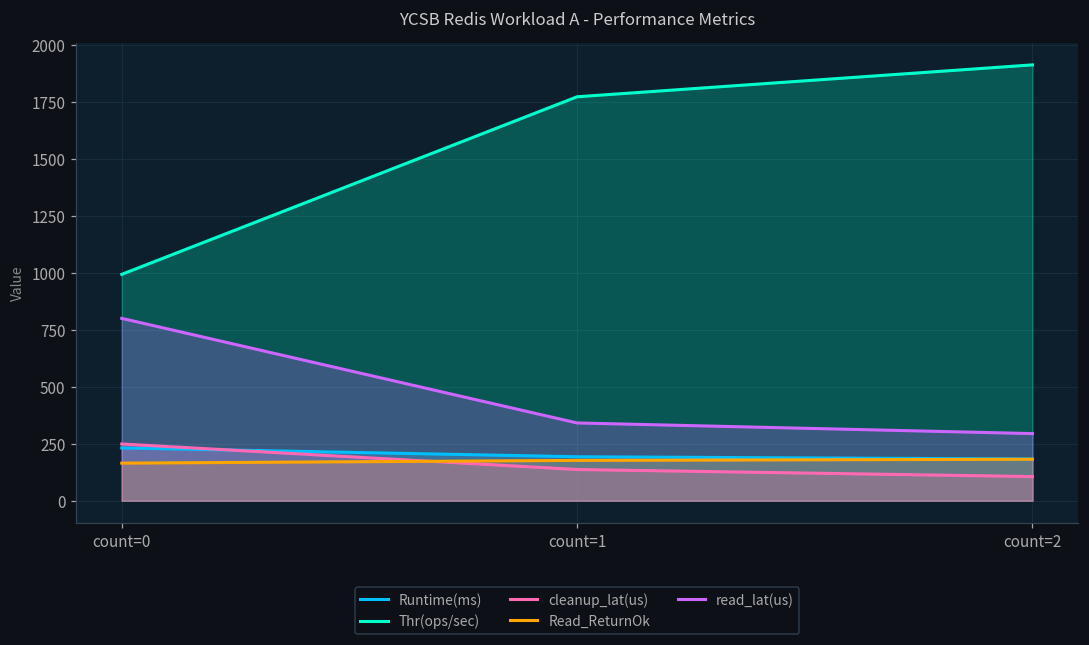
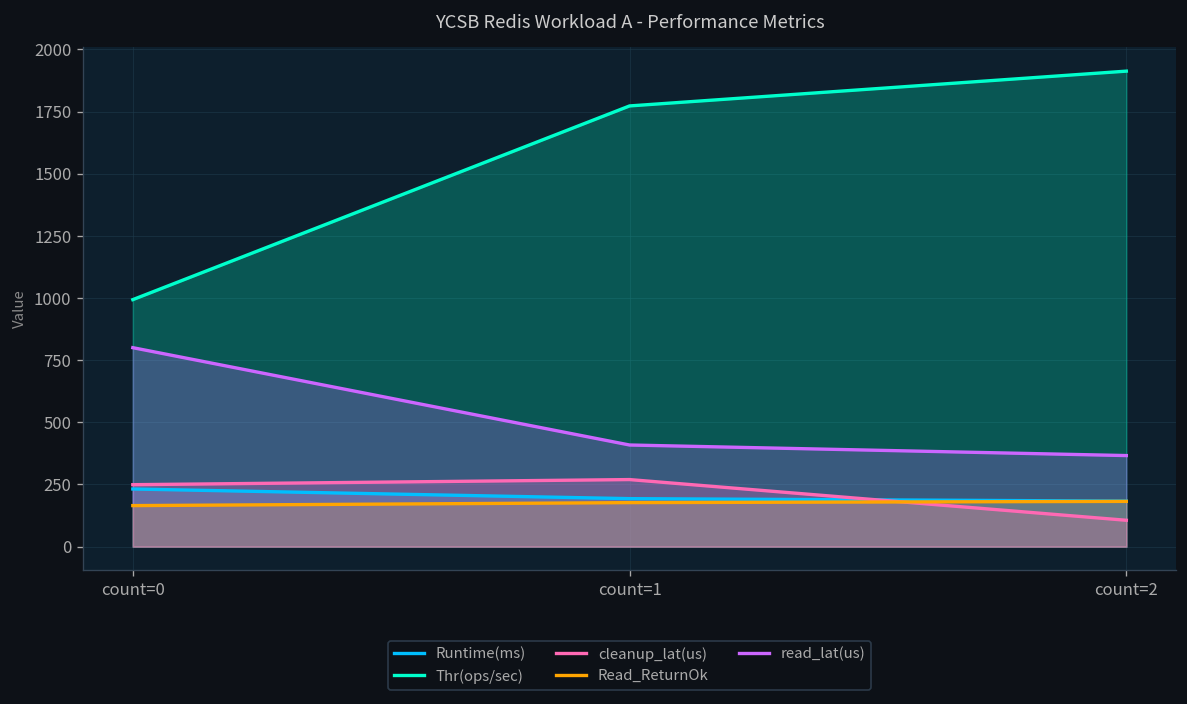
  {
    "Runtime(ms)": {
      "count=0": 230,
      "count=1": 190
    },
    "Thr(ops/sec)": {
      "count=0": 990,
      "count=1": 1770,
      "count=2": 1910
    },
    "cleanup_lat(us)": {
      "count=0": 250,
-     "count=1": 140,
+     "count=1": 270,
      "count=2": 110
    },
    "Read_ReturnOk": {
      "count=0": 170,
      "count=1": 180
    },
    "read_lat(us)": {
      "count=0": 800,
-     "count=1": 340,
-     "count=2": 290
+     "count=1": 410,
+     "count=2": 370
    }
  }
